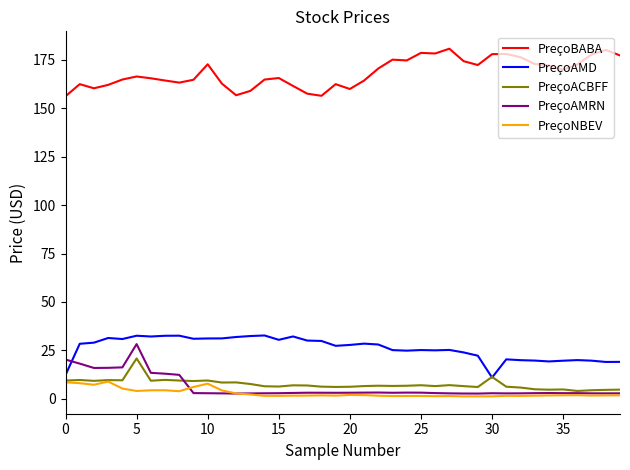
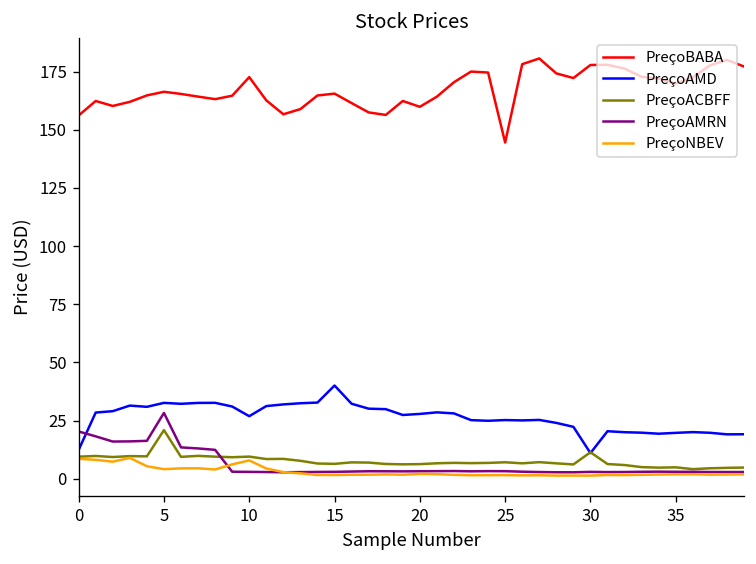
  {
    "PreçoBABA": {
      "0": 156,
      "5": 166,
      "10": 173,
      "15": 166,
      "20": 160,
-     "25": 179,
+     "25": 145,
      "30": 178
    },
    "PreçoAMD": {
      "0": 12,
      "5": 33,
-     "10": 31,
-     "15": 30,
+     "10": 27,
+     "15": 40,
      "20": 28,
      "25": 25,
      "35": 20
    },
    "PreçoACBFF": {
      "5": 21,
      "10": 9,
      "15": 6,
      "20": 6,
      "25": 7,
      "35": 5
    },
    "PreçoAMRN": {
      "0": 20,
      "5": 28,
      "10": 3,
      "15": 3,
      "25": 3,
      "30": 3
    },
    "PreçoNBEV": {
      "5": 4,
      "10": 8,
      "15": 2,
      "25": 2,
      "30": 1
    }
  }
